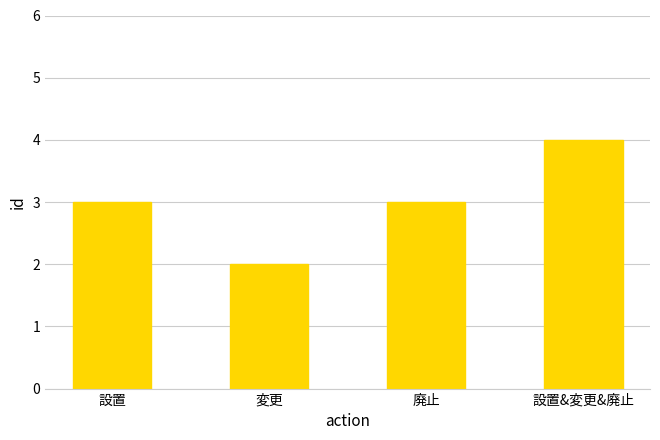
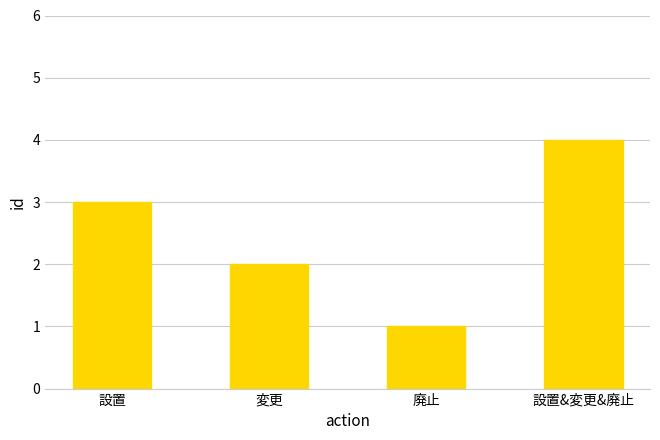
  {
    "設置": 3,
    "変更": 2,
-   "廃止": 3,
+   "廃止": 1,
    "設置&変更&廃止": 4
  }
